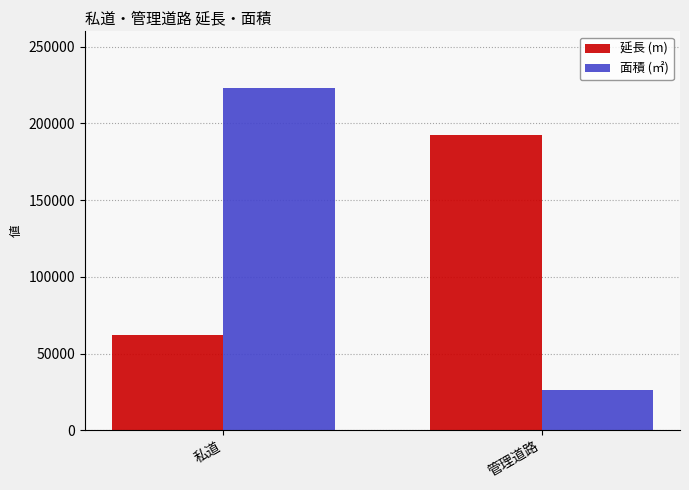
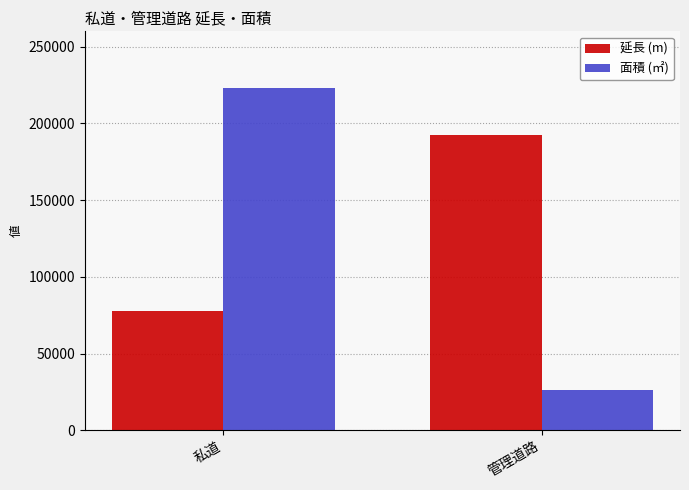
  {
    "延長 (m)": {
-     "私道": 62000,
+     "私道": 78000,
      "管理道路": 193000
    },
    "面積 (㎡)": {
      "私道": 223000,
      "管理道路": 27000
    }
  }
